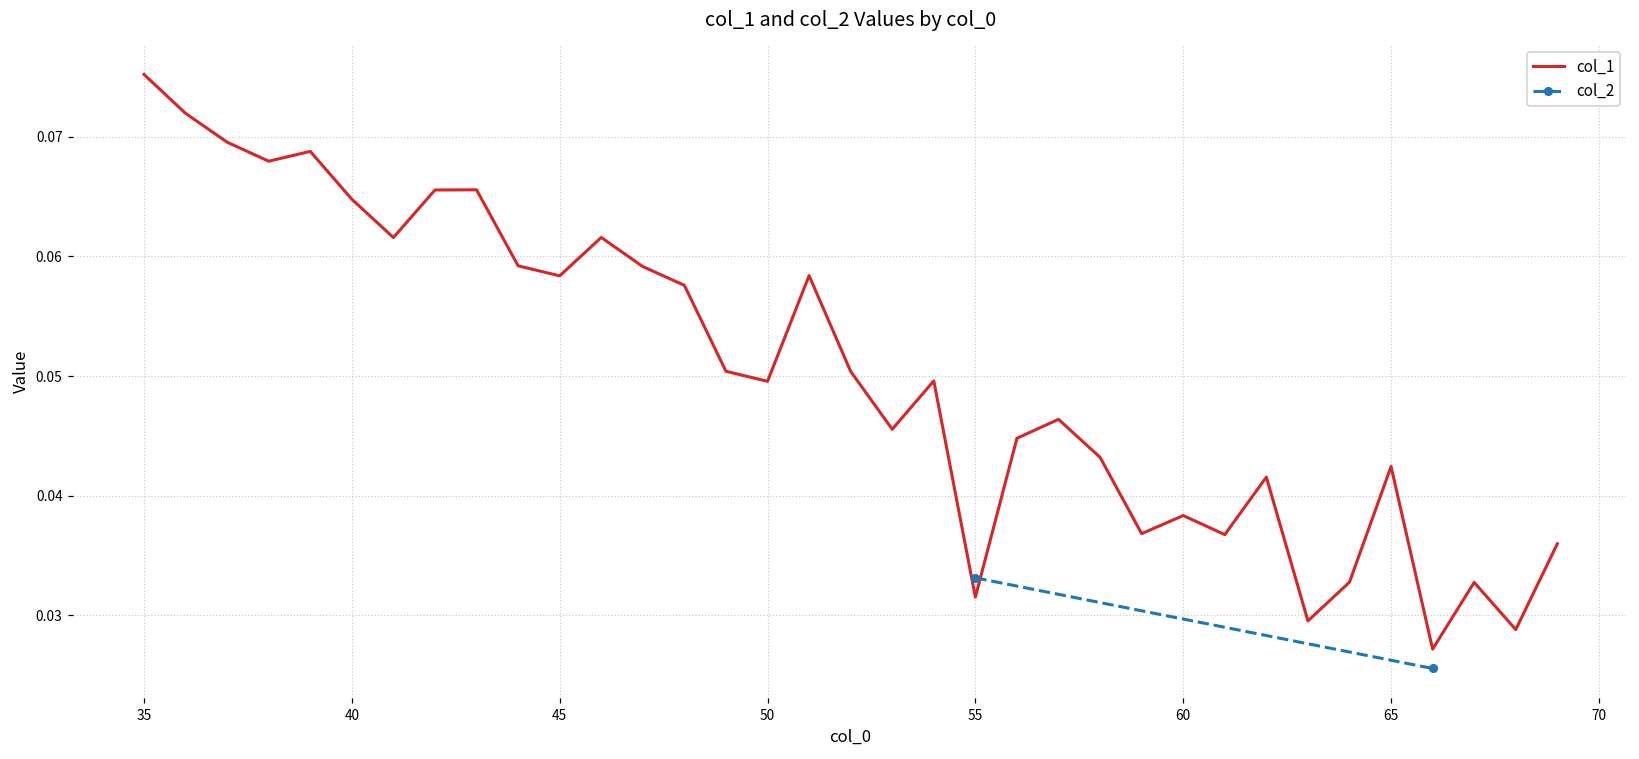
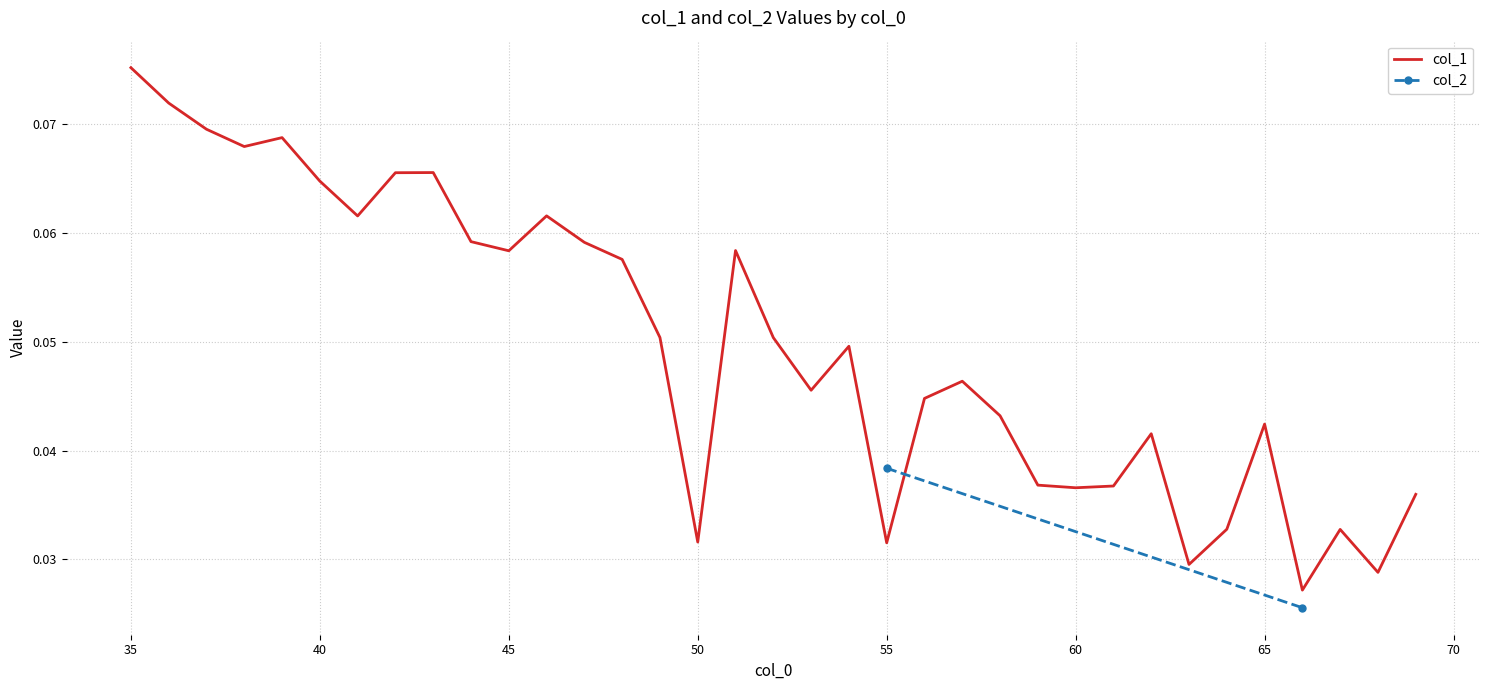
  {
    "col_1": {
      "35": 0.0752,
      "40": 0.0648,
      "45": 0.0584,
-     "50": 0.0496,
+     "50": 0.0316,
      "55": 0.0315,
-     "60": 0.0383,
+     "60": 0.0366,
      "65": 0.0424
    },
    "col_2": {
-     "55": 0.0331
+     "55": 0.0384
    }
  }
